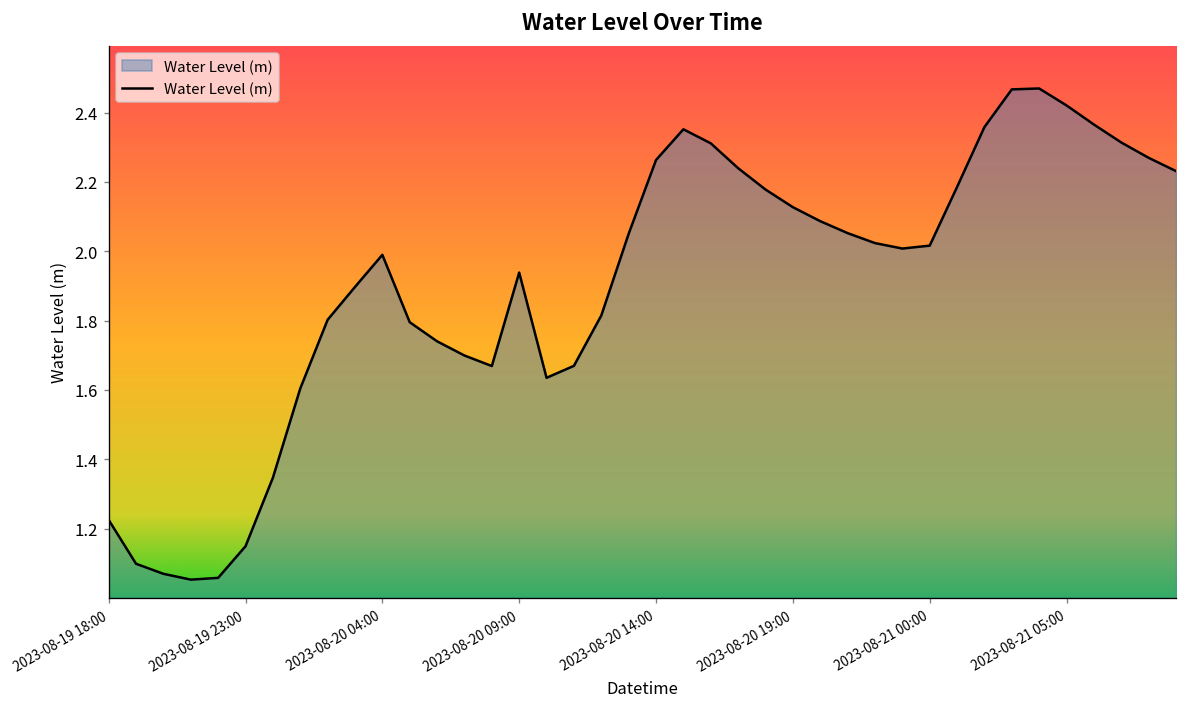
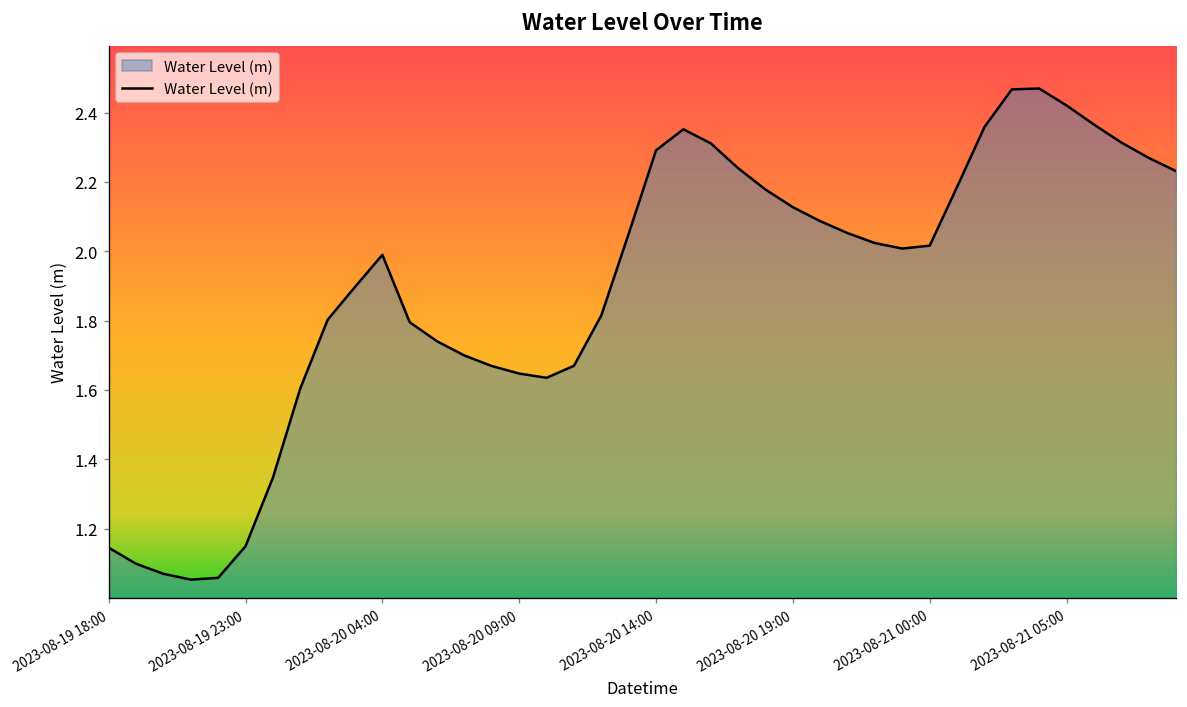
  {
-   "2023-08-19 18:00": 1.23,
+   "2023-08-19 18:00": 1.14,
    "2023-08-19 23:00": 1.15,
    "2023-08-20 04:00": 1.99,
-   "2023-08-20 09:00": 1.94,
-   "2023-08-20 14:00": 2.26,
+   "2023-08-20 09:00": 1.65,
+   "2023-08-20 14:00": 2.29,
    "2023-08-20 19:00": 2.13,
    "2023-08-21 00:00": 2.02,
    "2023-08-21 05:00": 2.42
  }
